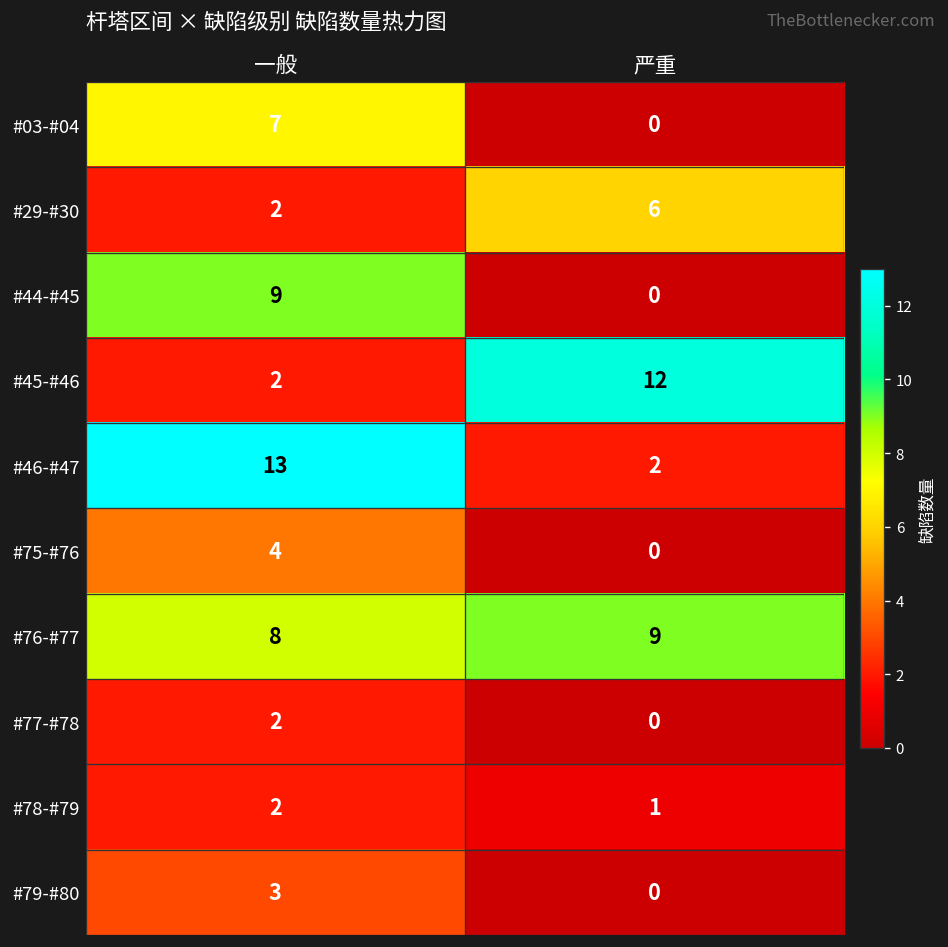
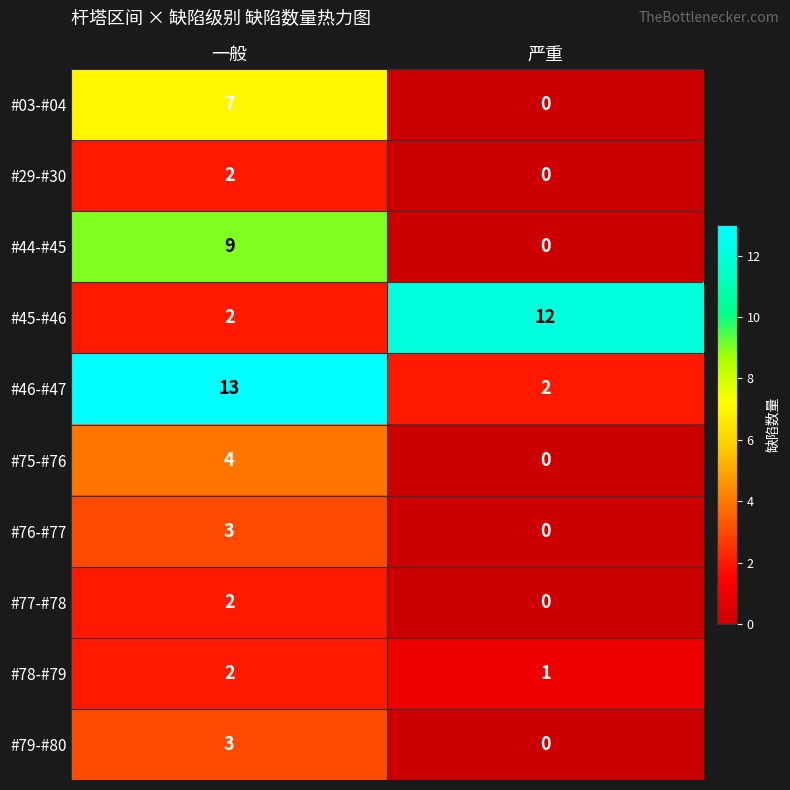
  {
    "#03-#04": {
      "一般": 7,
      "严重": 0
    },
    "#29-#30": {
      "一般": 2,
-     "严重": 6
+     "严重": 0
    },
    "#44-#45": {
      "一般": 9,
      "严重": 0
    },
    "#45-#46": {
      "一般": 2,
      "严重": 12
    },
    "#46-#47": {
      "一般": 13,
      "严重": 2
    },
    "#75-#76": {
      "一般": 4,
      "严重": 0
    },
    "#76-#77": {
-     "一般": 8,
-     "严重": 9
+     "一般": 3,
+     "严重": 0
    },
    "#77-#78": {
      "一般": 2,
      "严重": 0
    },
    "#78-#79": {
      "一般": 2,
      "严重": 1
    },
    "#79-#80": {
      "一般": 3,
      "严重": 0
    }
  }
